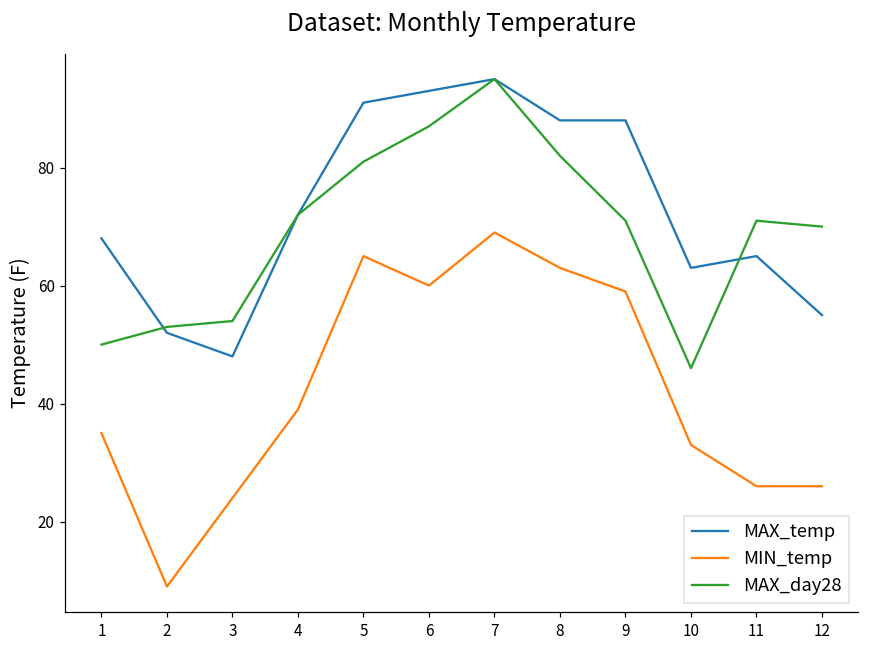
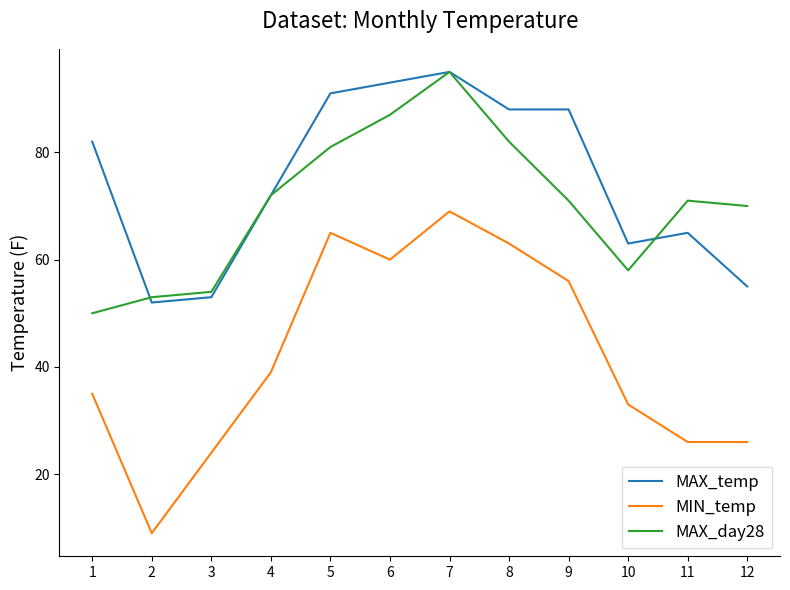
  {
    "MAX_temp": {
-     "1": 68,
+     "1": 82,
      "2": 52,
-     "3": 48,
+     "3": 53,
      "5": 91,
      "6": 93,
      "8": 88,
      "9": 88,
      "10": 63,
      "11": 65,
      "12": 55
    },
    "MIN_temp": {
      "1": 35,
      "2": 9,
      "3": 24,
      "4": 39,
      "5": 65,
      "6": 60,
      "7": 69,
      "8": 63,
-     "9": 59,
+     "9": 56,
      "10": 33,
      "11": 26,
      "12": 26
    },
    "MAX_day28": {
      "1": 50,
      "2": 53,
      "3": 54,
      "5": 81,
      "6": 87,
      "8": 82,
      "9": 71,
-     "10": 46,
+     "10": 58,
      "11": 71,
      "12": 70
    }
  }
